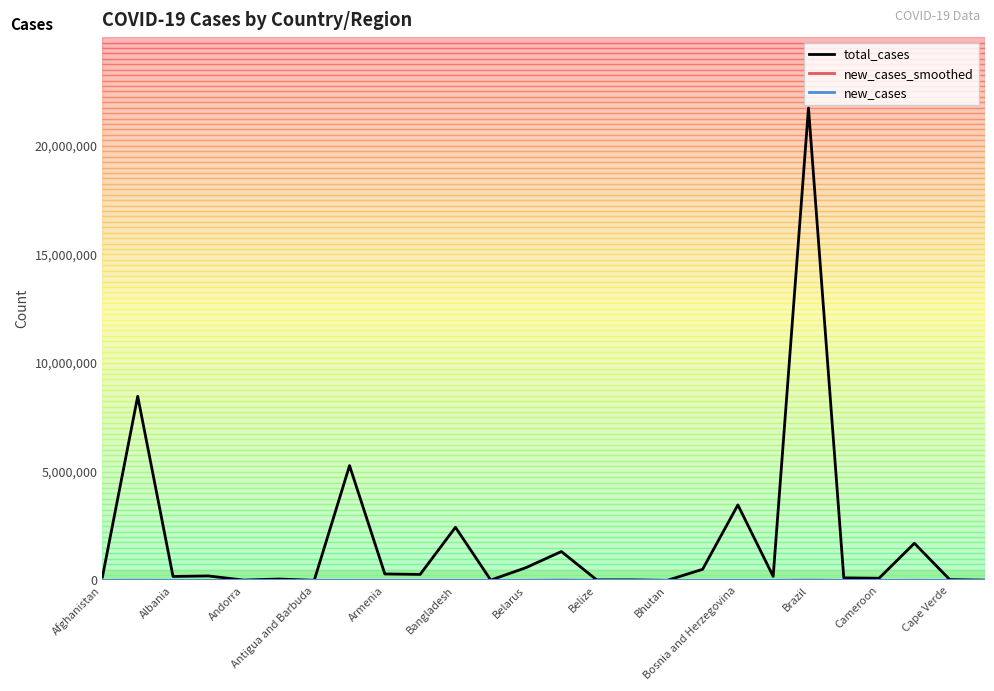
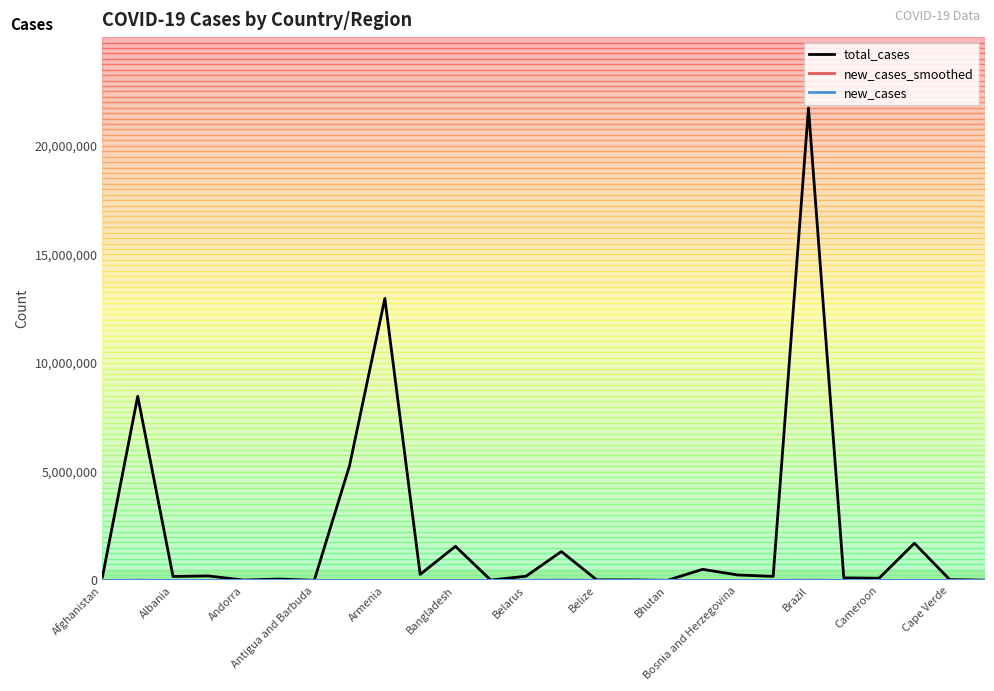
  {
    "total_cases": {
      "Afghanistan": "200,000",
      "Albania": "200,000",
-     "Armenia": "300,000",
-     "Bangladesh": "2,400,000",
-     "Belarus": "600,000",
-     "Bosnia and Herzegovina": "3,500,000",
+     "Armenia": "13,000,000",
+     "Bangladesh": "1,600,000",
+     "Belarus": "200,000",
+     "Bosnia and Herzegovina": "200,000",
      "Brazil": "21,700,000"
    },
    "new_cases": {
      "Afghanistan": "0",
      "Albania": "0",
      "Armenia": "0",
      "Bangladesh": "0",
      "Belarus": "0",
      "Bosnia and Herzegovina": "0",
      "Brazil": "0"
    }
  }
